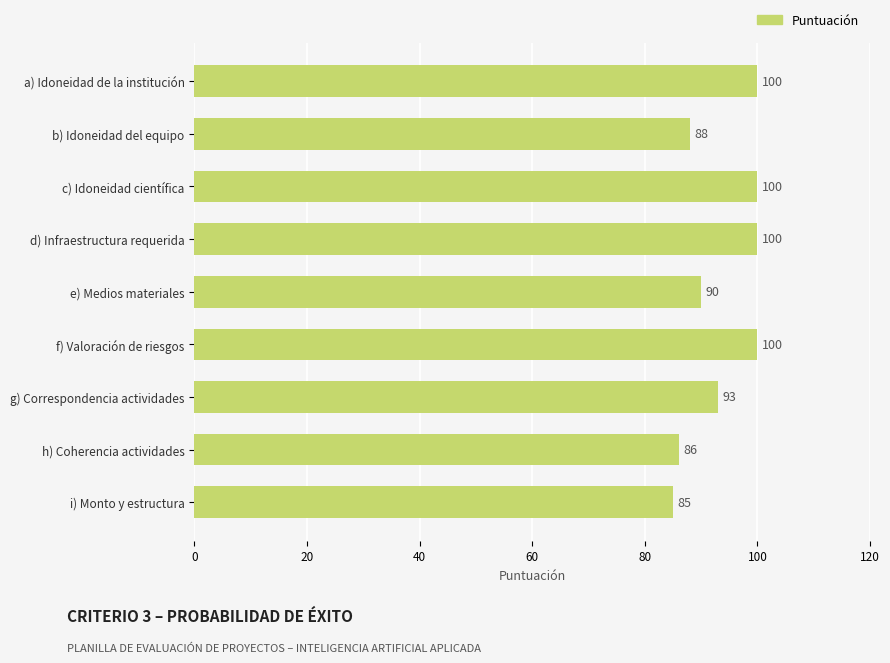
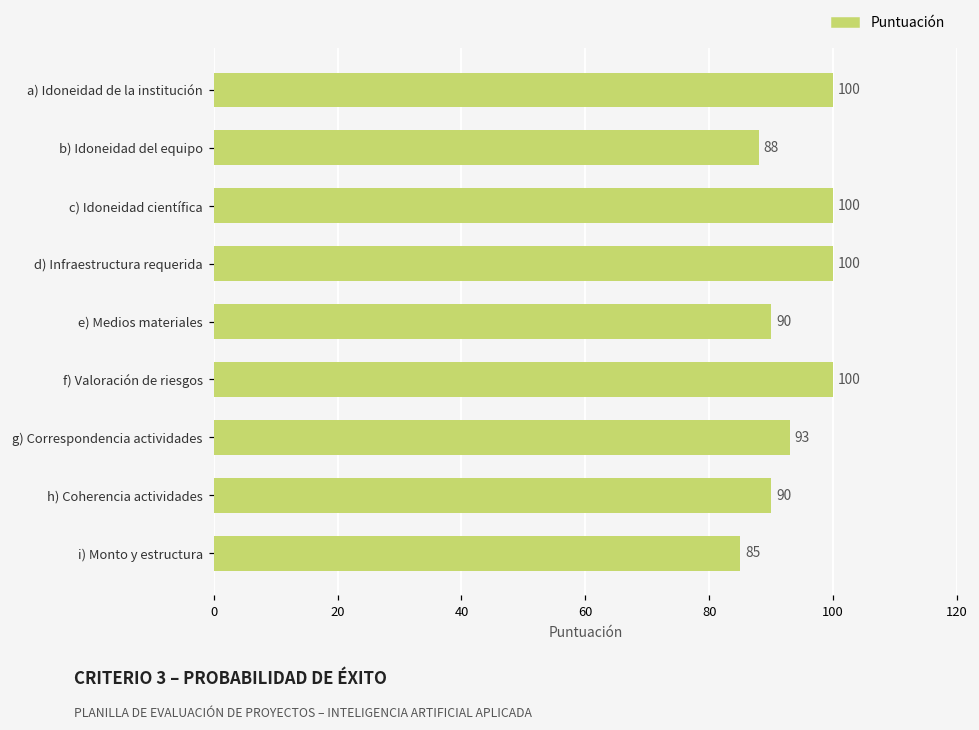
  {
    "a) Idoneidad de la institución": 100,
    "b) Idoneidad del equipo": 88,
    "c) Idoneidad científica": 100,
    "d) Infraestructura requerida": 100,
    "e) Medios materiales": 90,
    "f) Valoración de riesgos": 100,
    "g) Correspondencia actividades": 93,
-   "h) Coherencia actividades": 86,
+   "h) Coherencia actividades": 90,
    "i) Monto y estructura": 85
  }
